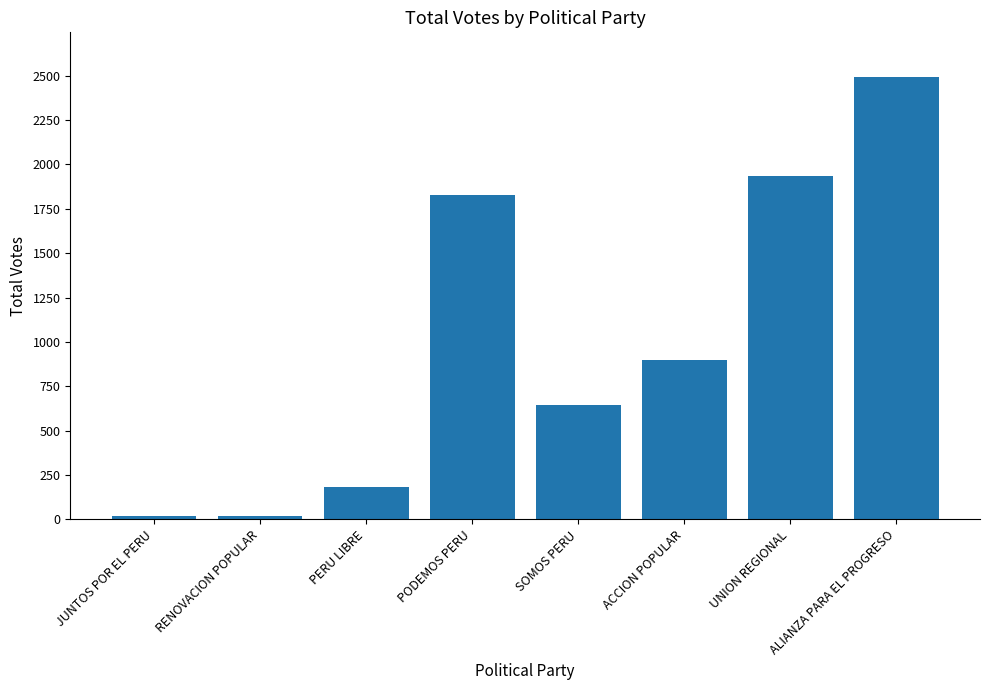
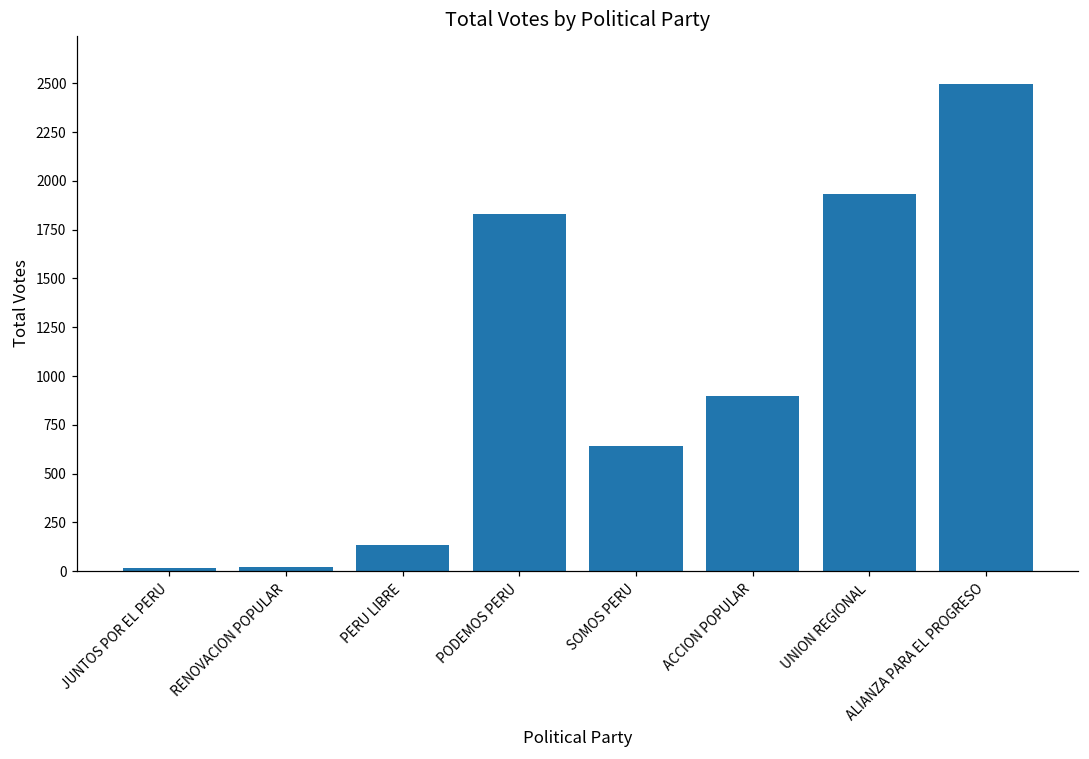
  {
    "JUNTOS POR EL PERU": 20,
    "RENOVACION POPULAR": 20,
-   "PERU LIBRE": 180,
+   "PERU LIBRE": 130,
    "PODEMOS PERU": 1830,
    "SOMOS PERU": 640,
    "ACCION POPULAR": 900,
    "UNION REGIONAL": 1940,
    "ALIANZA PARA EL PROGRESO": 2500
  }
